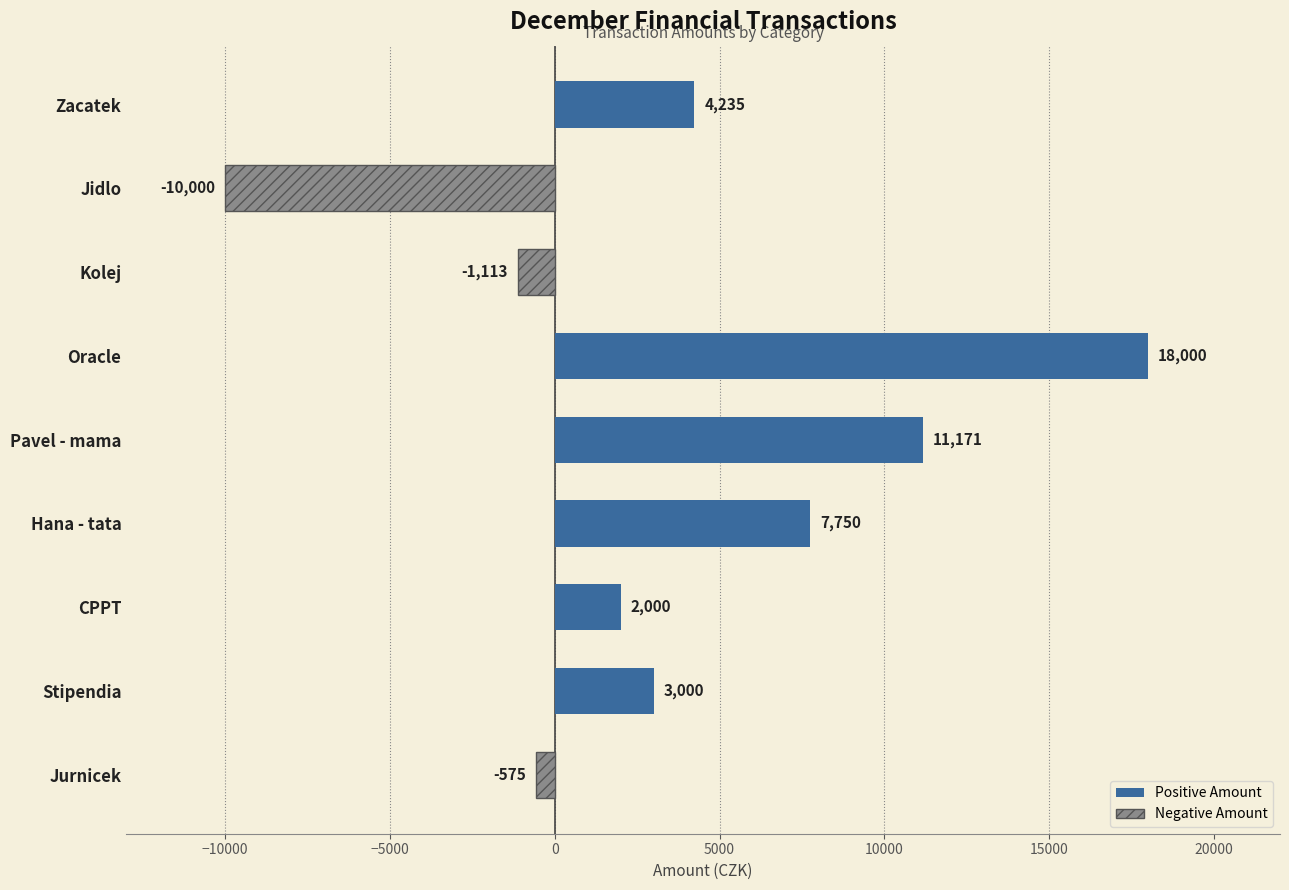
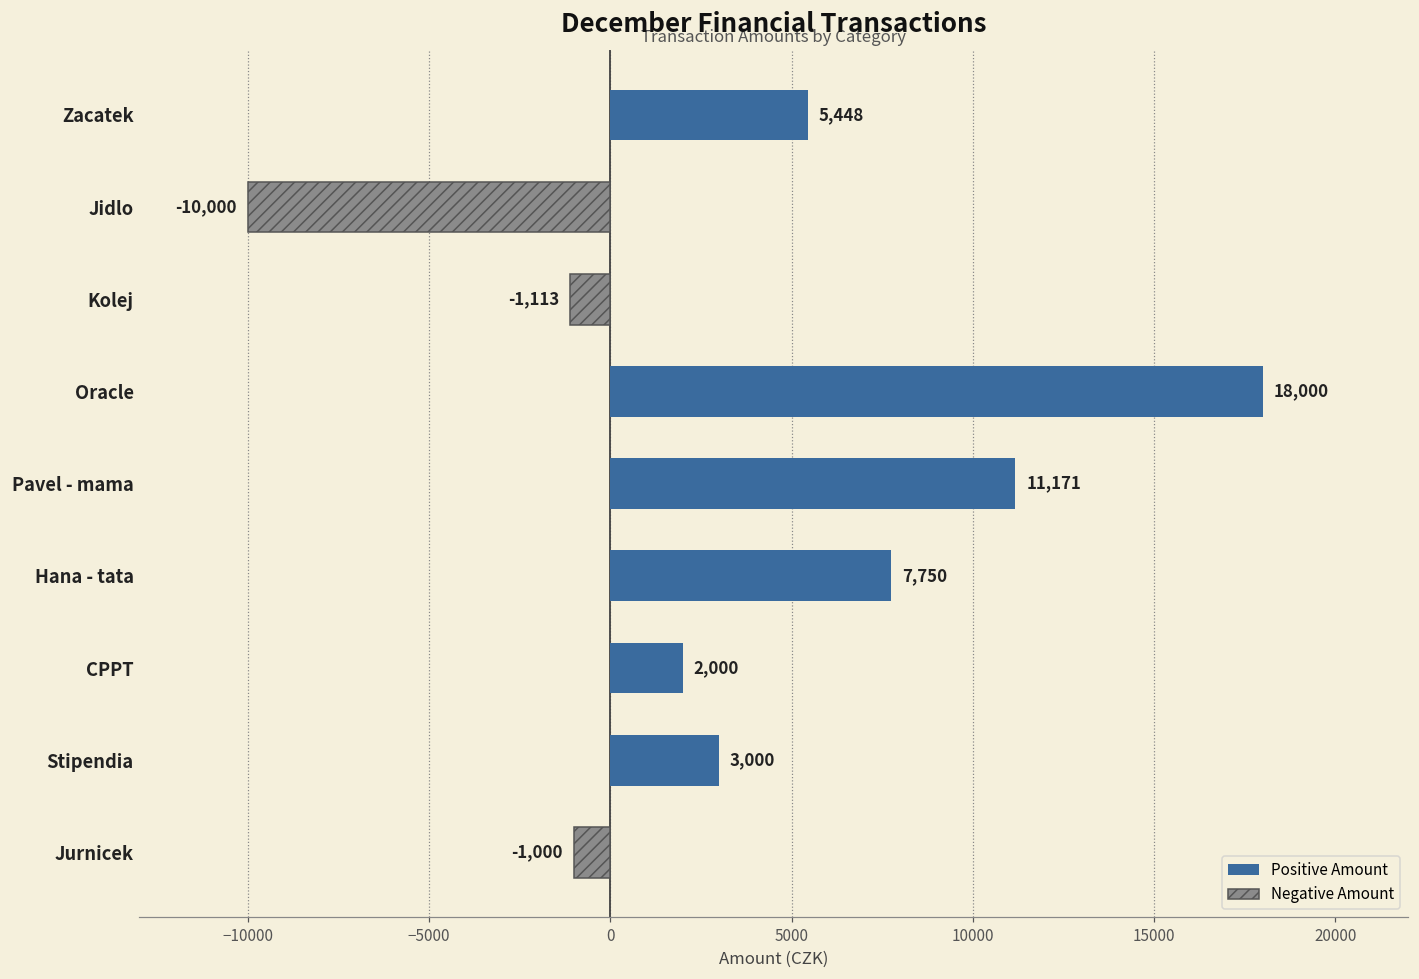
  {
-   "Zacatek": "4,235",
+   "Zacatek": "5,448",
    "Jidlo": "-10,000",
    "Kolej": "-1,113",
    "Oracle": "18,000",
    "Pavel - mama": "11,171",
    "Hana - tata": "7,750",
    "CPPT": "2,000",
    "Stipendia": "3,000",
-   "Jurnicek": "-575"
+   "Jurnicek": "-1,000"
  }
